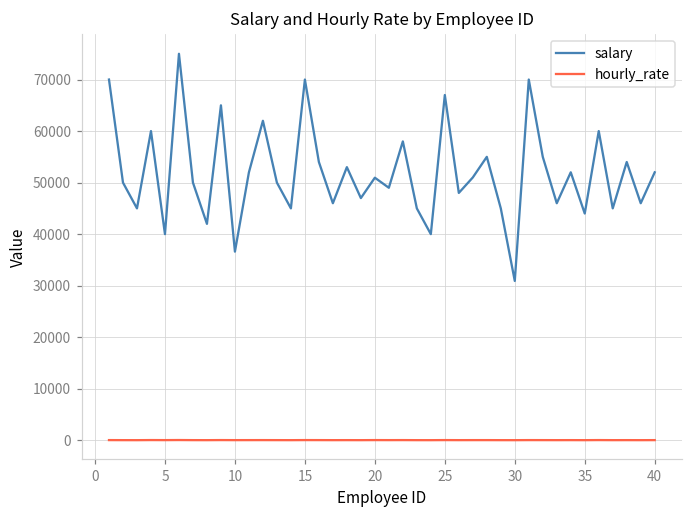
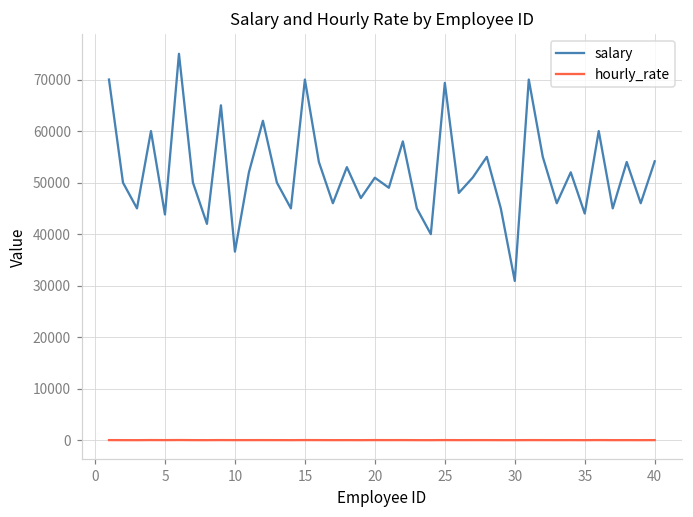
  {
    "salary": {
-     "5": 40000,
+     "5": 44000,
      "10": 37000,
      "15": 70000,
      "20": 51000,
-     "25": 67000,
+     "25": 69000,
      "30": 31000,
      "35": 44000,
-     "40": 52000
+     "40": 54000
    },
    "hourly_rate": {
      "5": 0,
      "10": 0,
      "15": 0,
      "20": 0,
      "25": 0,
      "30": 0,
      "35": 0,
      "40": 0
    }
  }
